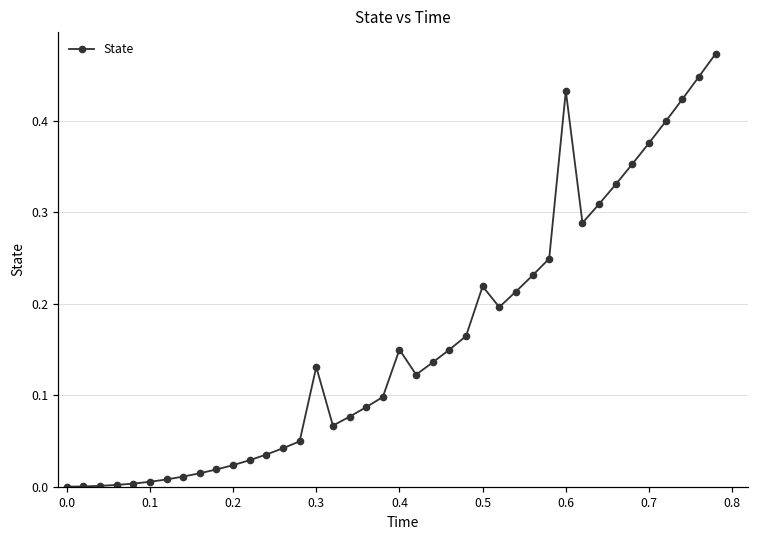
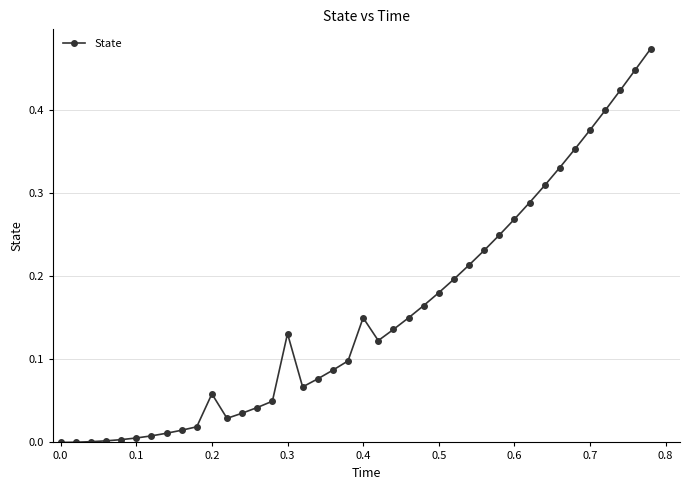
  {
    "0.0": 0.00,
    "0.1": 0.01,
-   "0.2": 0.02,
+   "0.2": 0.06,
    "0.3": 0.13,
    "0.4": 0.15,
-   "0.5": 0.22,
-   "0.6": 0.43,
+   "0.5": 0.18,
+   "0.6": 0.27,
    "0.7": 0.38
  }
